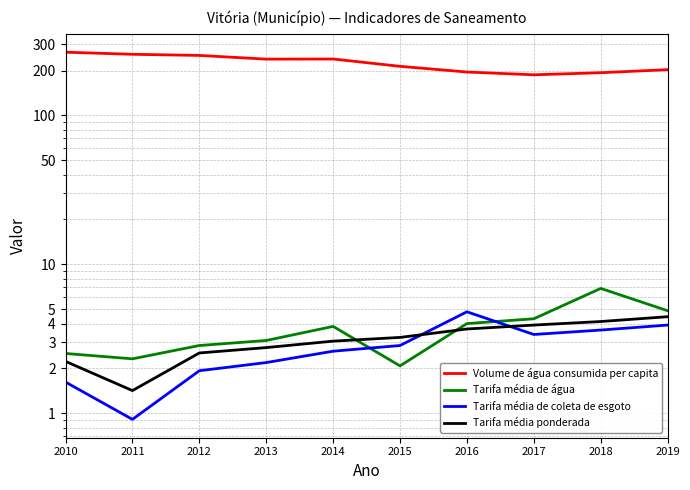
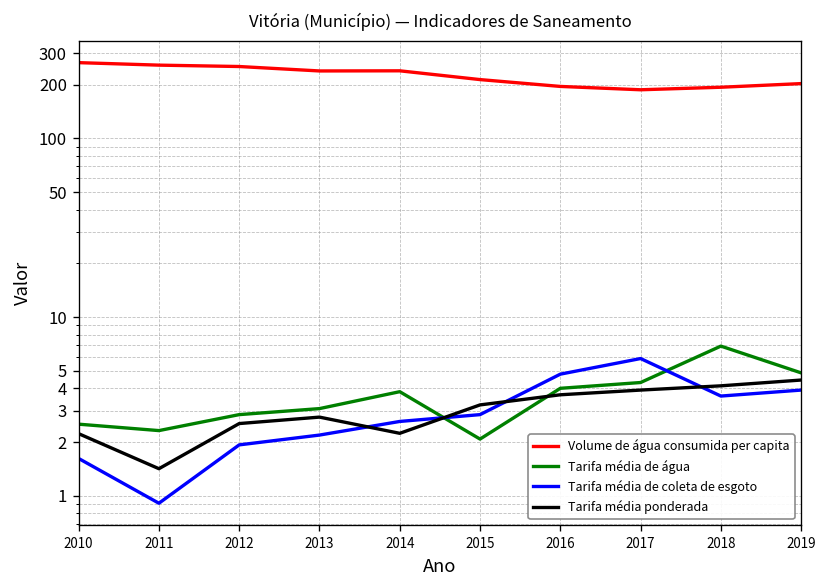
  {
    "Volume de água consumida per capita": {
      "2010": 270,
      "2011": 260,
      "2012": 250,
      "2013": 240,
      "2014": 240,
      "2015": 210,
      "2016": 200,
      "2017": 190,
      "2018": 190,
      "2019": 200
    },
    "Tarifa média de água": {
      "2010": 2.5,
      "2011": 2.3,
      "2012": 2.9,
      "2013": 3.1,
      "2014": 3.8,
      "2015": 2.1,
      "2016": 4.0,
      "2017": 4.3,
      "2018": 7,
      "2019": 4.9
    },
    "Tarifa média de coleta de esgoto": {
      "2010": 1.6,
      "2011": 0.9,
      "2012": 1.9,
      "2013": 2.2,
      "2014": 2.6,
      "2015": 2.9,
      "2016": 4.8,
-     "2017": 3.4,
+     "2017": 5.9,
      "2018": 3.6,
      "2019": 3.9
    },
    "Tarifa média ponderada": {
      "2010": 2.2,
      "2011": 1.4,
      "2012": 2.5,
      "2013": 2.8,
-     "2014": 3.1,
+     "2014": 2.2,
      "2015": 3.2,
      "2016": 3.7,
      "2017": 3.9,
      "2018": 4.1,
      "2019": 4.5
    }
  }
